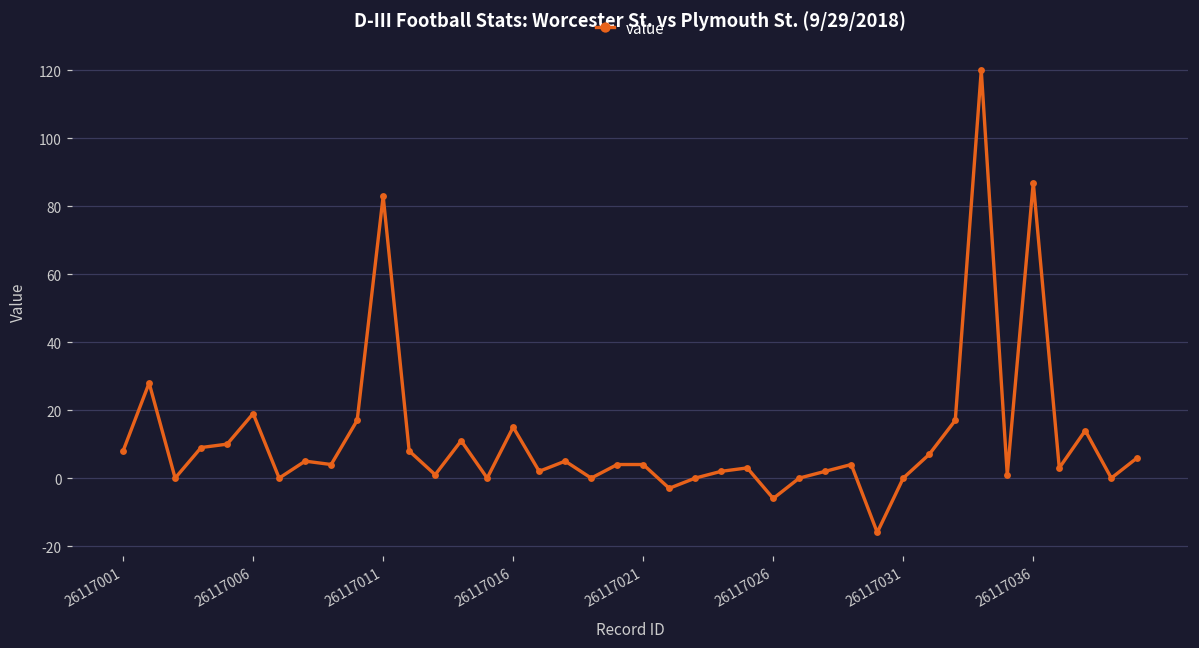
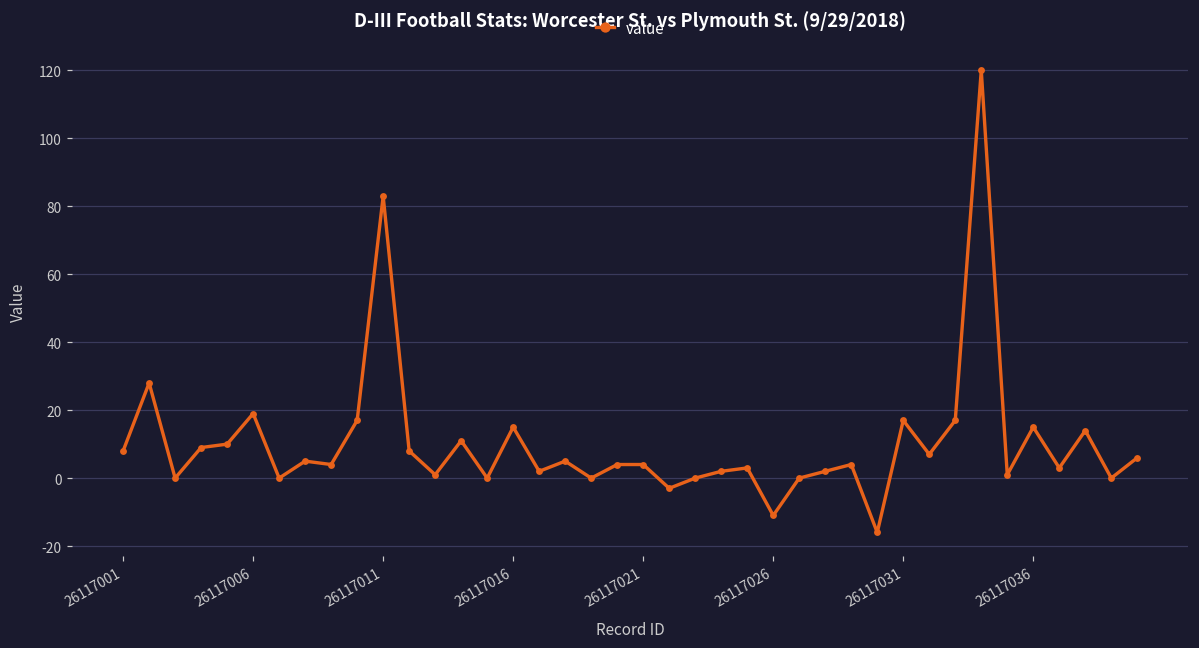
  {
    "26117001": 8,
    "26117006": 19,
    "26117011": 83,
    "26117016": 15,
    "26117021": 4,
-   "26117026": -6,
-   "26117031": 0,
-   "26117036": 87
+   "26117026": -11,
+   "26117031": 17,
+   "26117036": 15
  }
